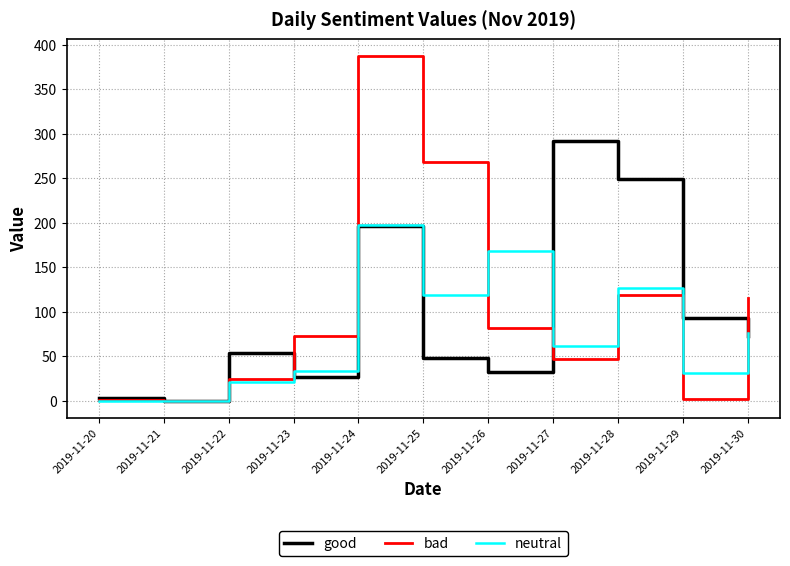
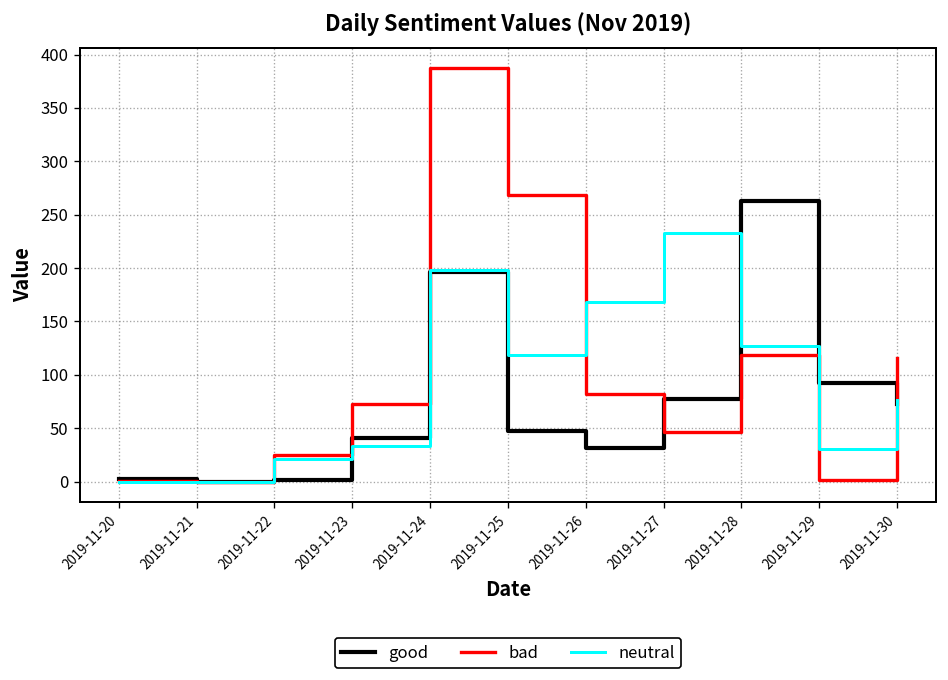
  {
    "good": {
-     "2019-11-22": 50,
-     "2019-11-23": 30,
+     "2019-11-22": 0,
+     "2019-11-23": 40,
      "2019-11-25": 50,
      "2019-11-26": 30,
-     "2019-11-27": 290,
-     "2019-11-28": 250,
+     "2019-11-27": 80,
+     "2019-11-28": 260,
      "2019-11-29": 90,
      "2019-11-30": 70
    },
    "bad": {
      "2019-11-22": 20,
      "2019-11-23": 70,
      "2019-11-24": 390,
      "2019-11-25": 270,
      "2019-11-26": 80,
      "2019-11-27": 50,
      "2019-11-28": 120,
      "2019-11-29": 0,
      "2019-11-30": 120
    },
    "neutral": {
      "2019-11-22": 20,
      "2019-11-23": 30,
      "2019-11-25": 120,
      "2019-11-26": 170,
-     "2019-11-27": 60,
+     "2019-11-27": 230,
      "2019-11-28": 130,
      "2019-11-29": 30,
      "2019-11-30": 80
    }
  }
